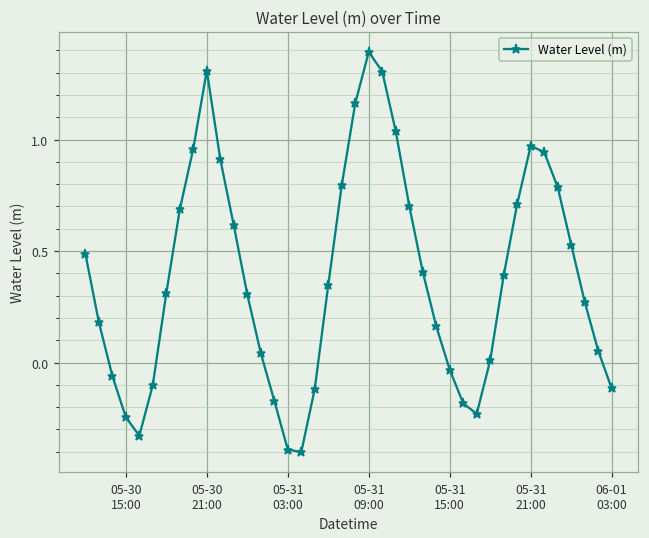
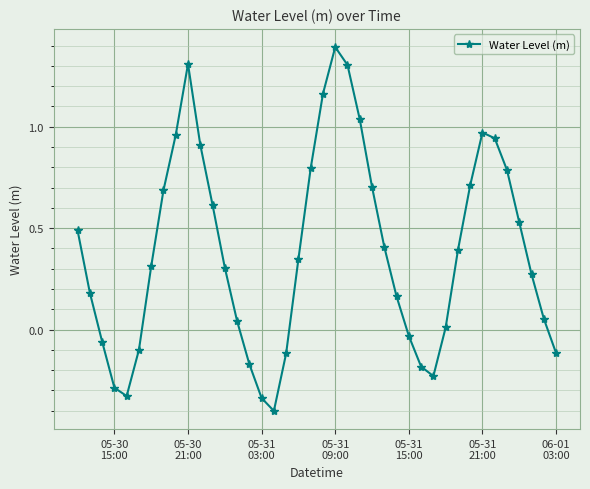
  {
-   "05-30 15:00": -0.25,
+   "05-30 15:00": -0.29,
    "05-30 21:00": 1.31,
-   "05-31 03:00": -0.39,
+   "05-31 03:00": -0.34,
    "05-31 09:00": 1.39,
    "05-31 15:00": -0.03,
    "05-31 21:00": 0.97,
    "06-01 03:00": -0.12
  }
